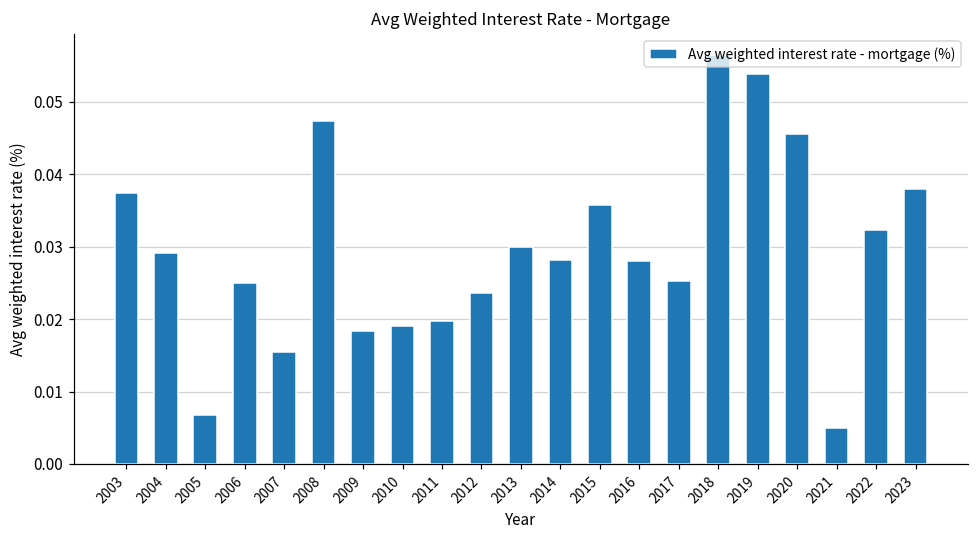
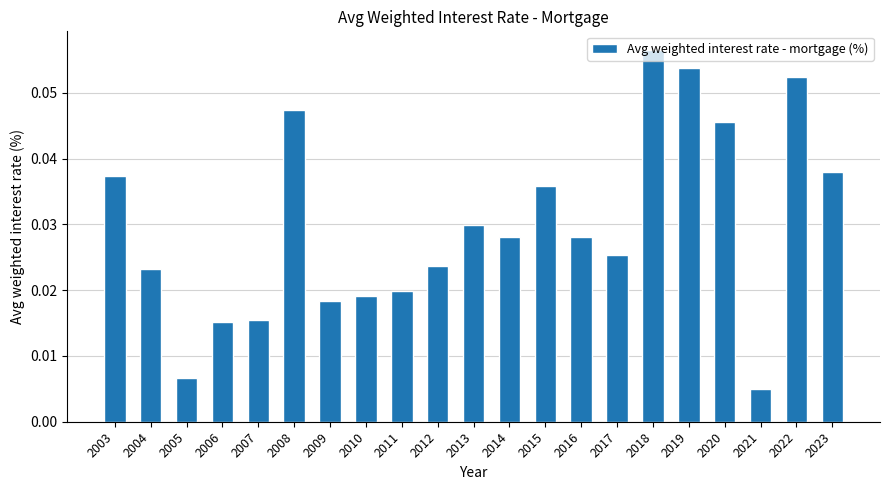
  {
    "2003": 0.037,
-   "2004": 0.029,
+   "2004": 0.023,
    "2005": 0.007,
-   "2006": 0.025,
+   "2006": 0.015,
    "2007": 0.015,
    "2008": 0.047,
    "2009": 0.018,
    "2010": 0.019,
    "2011": 0.020,
    "2012": 0.024,
    "2013": 0.030,
    "2014": 0.028,
    "2015": 0.036,
    "2016": 0.028,
    "2017": 0.025,
    "2019": 0.054,
    "2020": 0.046,
    "2021": 0.005,
-   "2022": 0.032,
+   "2022": 0.052,
    "2023": 0.038
  }
